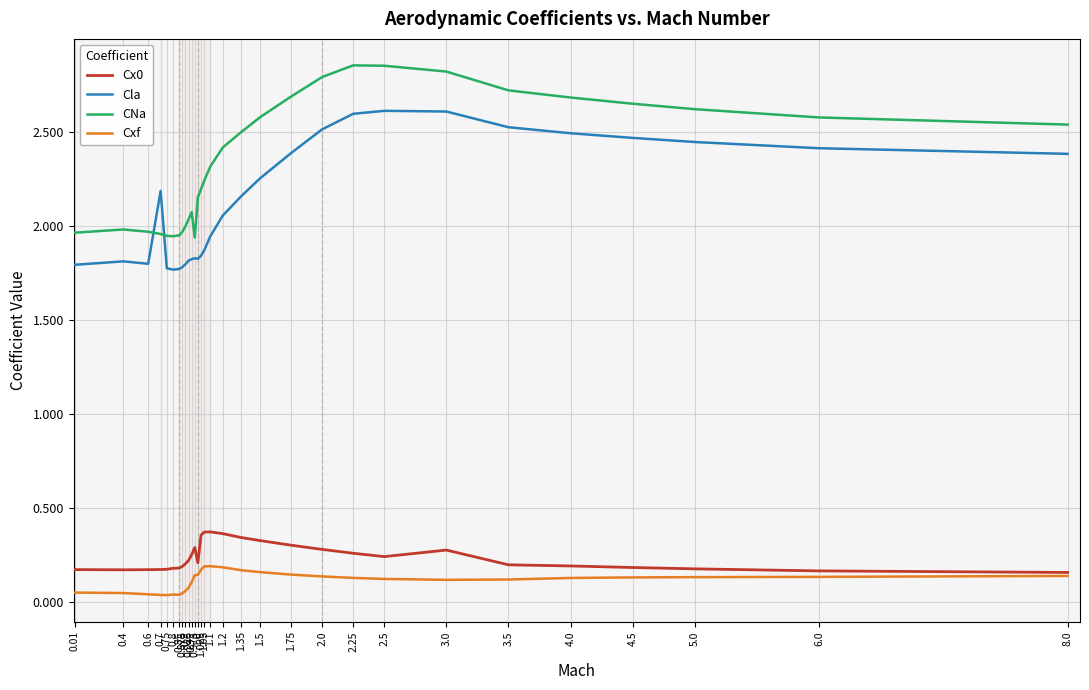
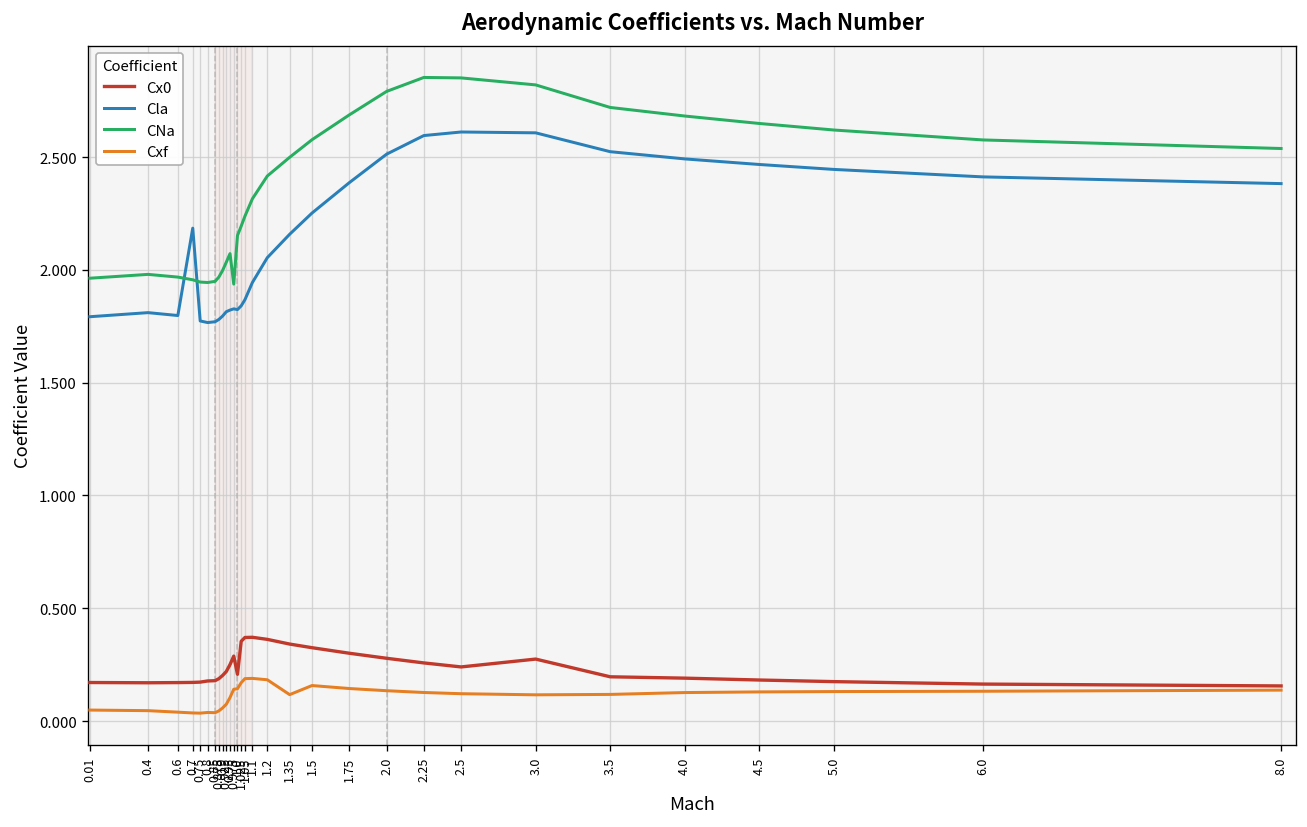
  {
    "Cx0": {
      "0.01": 0.17,
      "0.4": 0.17,
      "0.6": 0.17,
      "0.7": 0.17,
      "0.75": 0.17,
      "0.8": 0.18,
      "0.85": 0.18,
      "0.875": 0.19,
      "0.9": 0.20,
      "0.925": 0.22,
      "0.95": 0.25,
      "0.975": 0.29,
      "1.0": 0.21,
      "1.025": 0.35,
      "1.05": 0.37,
      "1.1": 0.37,
      "1.2": 0.36,
      "1.35": 0.34,
      "1.5": 0.33,
      "1.75": 0.30,
      "2.0": 0.28,
      "2.25": 0.26,
      "2.5": 0.24,
      "3.0": 0.27,
      "3.5": 0.20,
      "4.0": 0.19,
      "4.5": 0.18,
      "5.0": 0.17,
      "6.0": 0.16,
      "8.0": 0.16
    },
    "Cla": {
      "0.01": 1.79,
      "0.4": 1.81,
      "0.6": 1.80,
      "0.7": 2.18,
      "0.75": 1.77,
      "0.8": 1.77,
      "0.85": 1.77,
      "0.875": 1.78,
      "0.9": 1.80,
      "0.925": 1.81,
      "0.95": 1.82,
      "0.975": 1.83,
      "1.0": 1.82,
      "1.025": 1.84,
      "1.05": 1.87,
      "1.1": 1.94,
      "1.2": 2.05,
      "1.35": 2.16,
      "1.5": 2.25,
      "1.75": 2.39,
      "2.0": 2.51,
      "2.25": 2.60,
      "2.5": 2.61,
      "3.0": 2.61,
      "3.5": 2.52,
      "4.0": 2.49,
      "4.5": 2.47,
      "5.0": 2.45,
      "6.0": 2.41,
      "8.0": 2.38
    },
    "CNa": {
      "0.01": 1.96,
      "0.4": 1.98,
      "0.6": 1.97,
      "0.7": 1.96,
      "0.75": 1.95,
      "0.8": 1.94,
      "0.85": 1.95,
      "0.875": 1.97,
      "0.9": 2.00,
      "0.925": 2.03,
      "0.95": 2.07,
      "0.975": 1.94,
      "1.0": 2.15,
      "1.025": 2.19,
      "1.05": 2.24,
      "1.1": 2.32,
      "1.2": 2.42,
      "1.35": 2.50,
      "1.5": 2.58,
      "1.75": 2.69,
      "2.0": 2.79,
      "2.25": 2.85,
      "2.5": 2.85,
      "3.0": 2.82,
      "3.5": 2.72,
      "4.0": 2.68,
      "4.5": 2.65,
      "5.0": 2.62,
      "6.0": 2.58,
      "8.0": 2.54
    },
    "Cxf": {
      "0.01": 0.05,
      "0.4": 0.05,
      "0.6": 0.04,
      "0.7": 0.04,
      "0.75": 0.04,
      "0.8": 0.04,
      "0.85": 0.04,
      "0.875": 0.04,
      "0.9": 0.06,
      "0.925": 0.07,
      "0.95": 0.10,
      "0.975": 0.14,
      "1.0": 0.14,
      "1.025": 0.17,
      "1.05": 0.19,
      "1.1": 0.19,
      "1.2": 0.18,
-     "1.35": 0.17,
+     "1.35": 0.12,
      "1.5": 0.16,
      "1.75": 0.14,
      "2.0": 0.13,
      "2.25": 0.13,
      "2.5": 0.12,
      "3.0": 0.12,
      "3.5": 0.12,
      "4.0": 0.13,
      "4.5": 0.13,
      "5.0": 0.13,
      "6.0": 0.13,
      "8.0": 0.14
    }
  }
